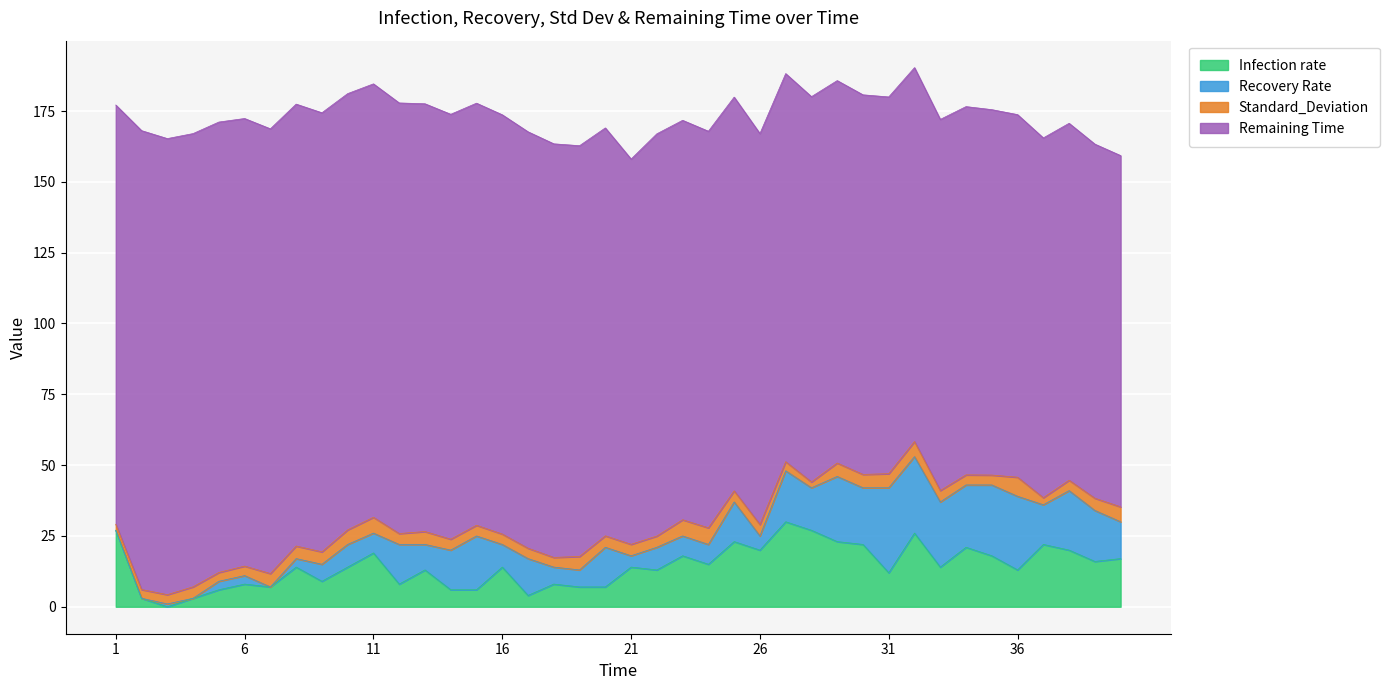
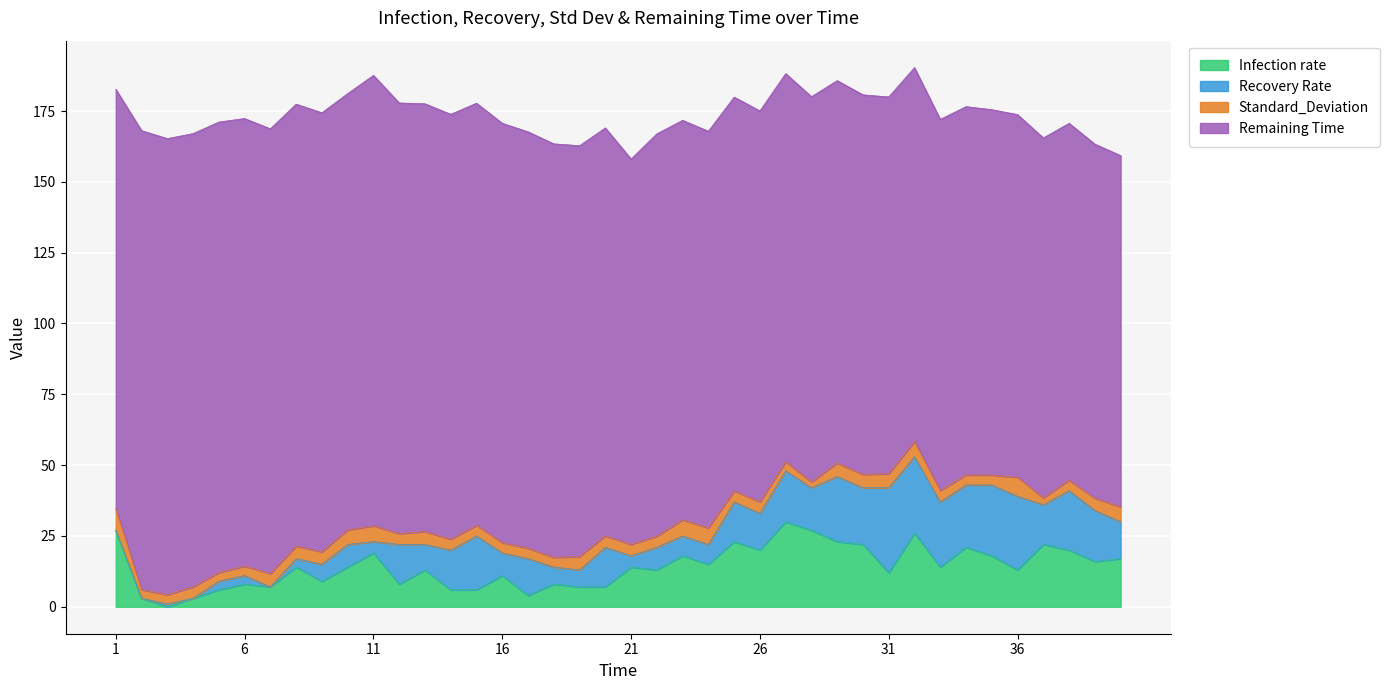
  {
    "Infection rate": {
      "6": 8,
      "11": 19,
-     "16": 14,
+     "16": 11,
      "21": 14,
      "26": 20,
      "31": 12,
      "36": 13
    },
    "Recovery Rate": {
      "6": 3,
-     "11": 7,
+     "11": 4,
      "16": 8,
      "21": 4,
-     "26": 5,
+     "26": 13,
      "31": 30,
      "36": 26
    },
    "Standard_Deviation": {
-     "1": 2,
+     "1": 8,
      "6": 3,
      "11": 6,
      "16": 4,
      "21": 4,
      "26": 4,
      "31": 5,
      "36": 7
    },
    "Remaining Time": {
      "1": 148,
      "6": 158,
-     "11": 153,
+     "11": 159,
      "16": 148,
      "21": 136,
      "26": 138,
      "31": 133,
      "36": 128
    }
  }
